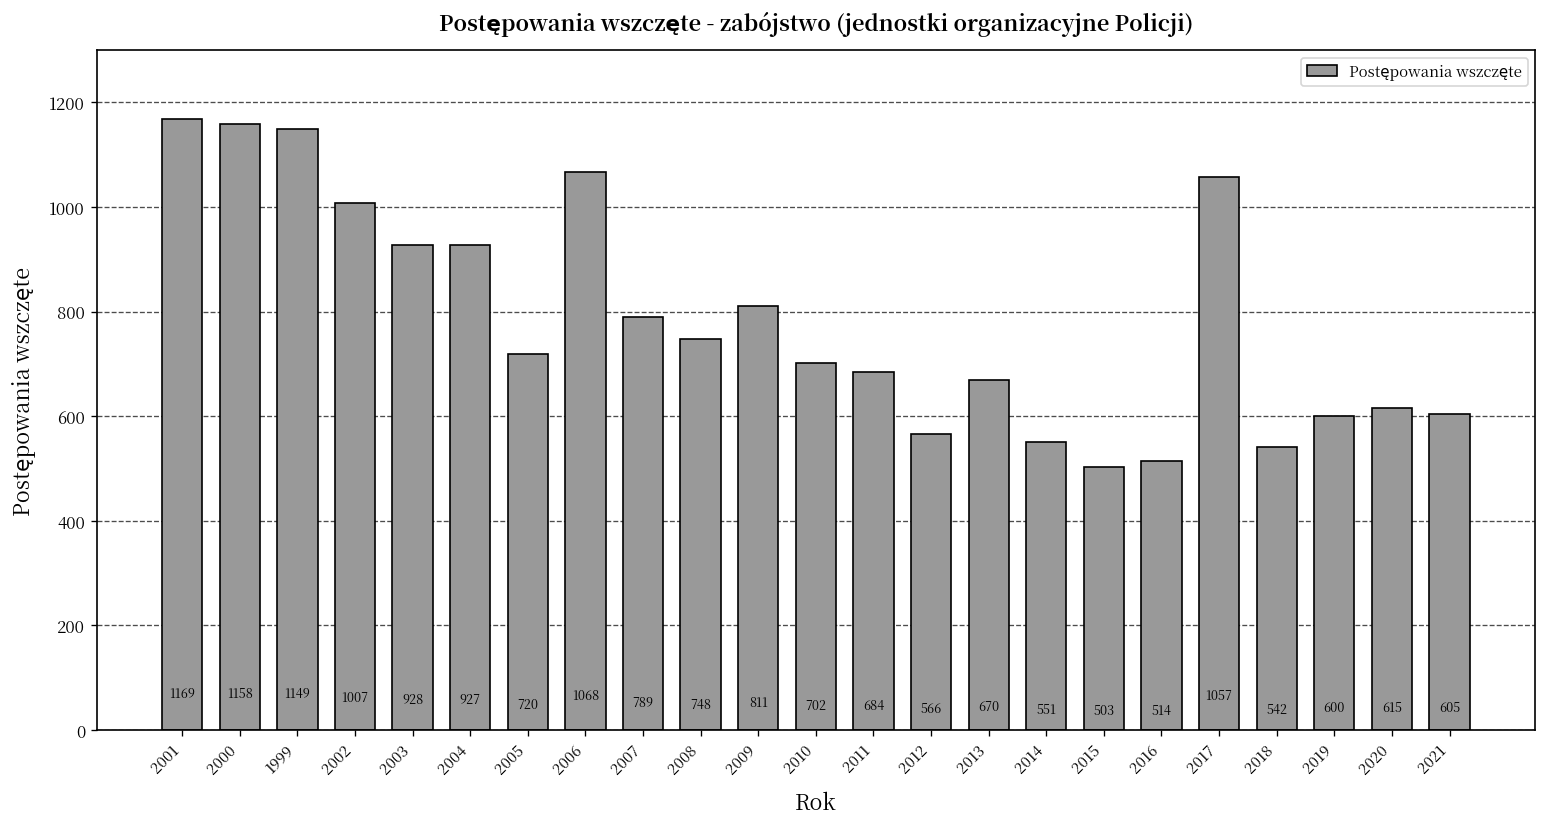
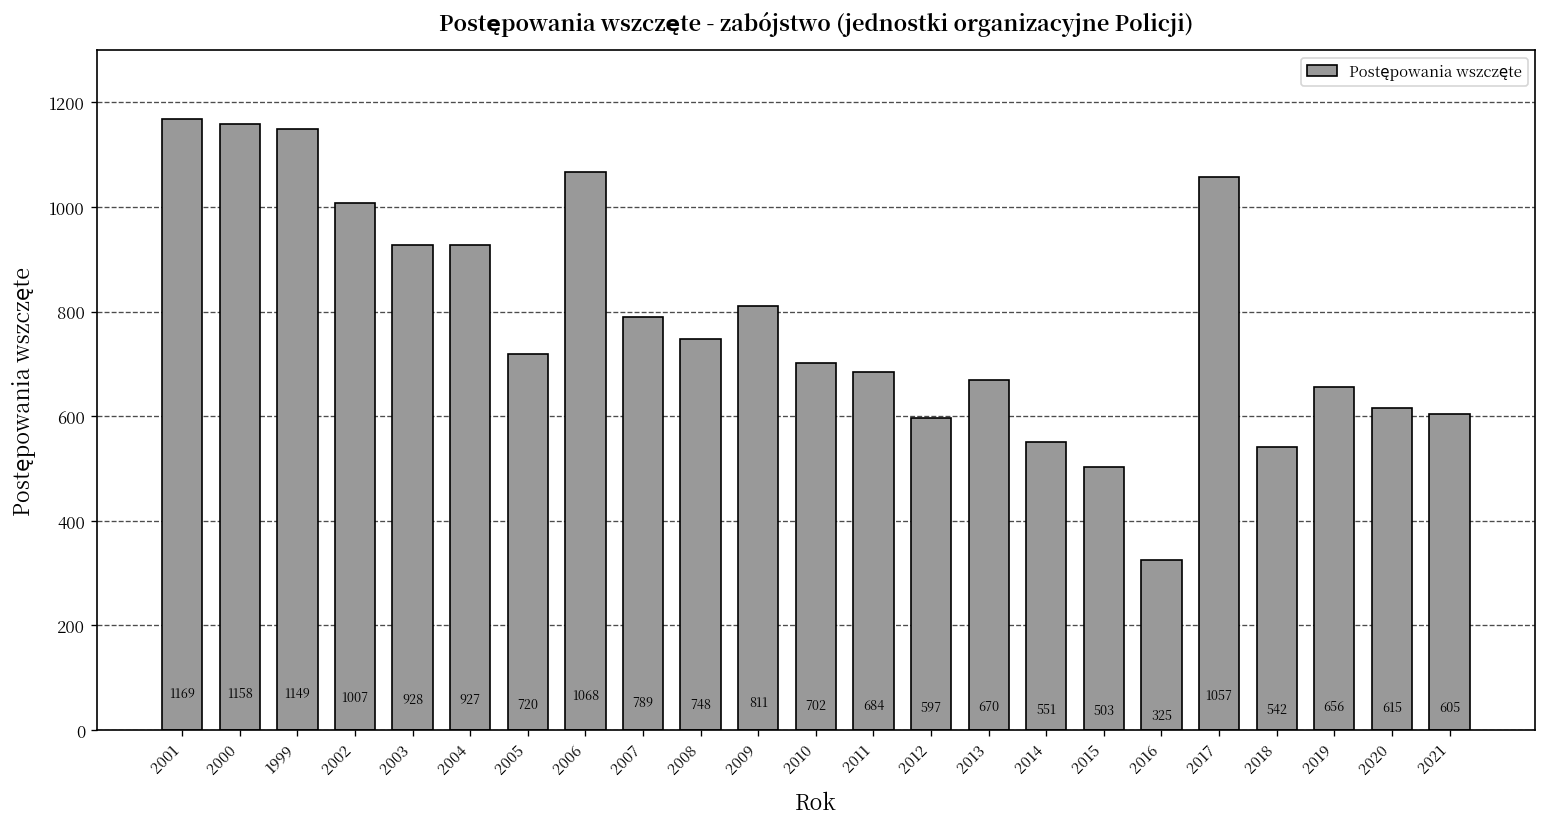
  {
    "2001": 1169,
    "2000": 1158,
    "1999": 1149,
    "2002": 1007,
    "2003": 928,
    "2004": 927,
    "2005": 720,
    "2006": 1068,
    "2007": 789,
    "2008": 748,
    "2009": 811,
    "2010": 702,
    "2011": 684,
-   "2012": 566,
+   "2012": 597,
    "2013": 670,
    "2014": 551,
    "2015": 503,
-   "2016": 514,
+   "2016": 325,
    "2017": 1057,
    "2018": 542,
-   "2019": 600,
+   "2019": 656,
    "2020": 615,
    "2021": 605
  }
